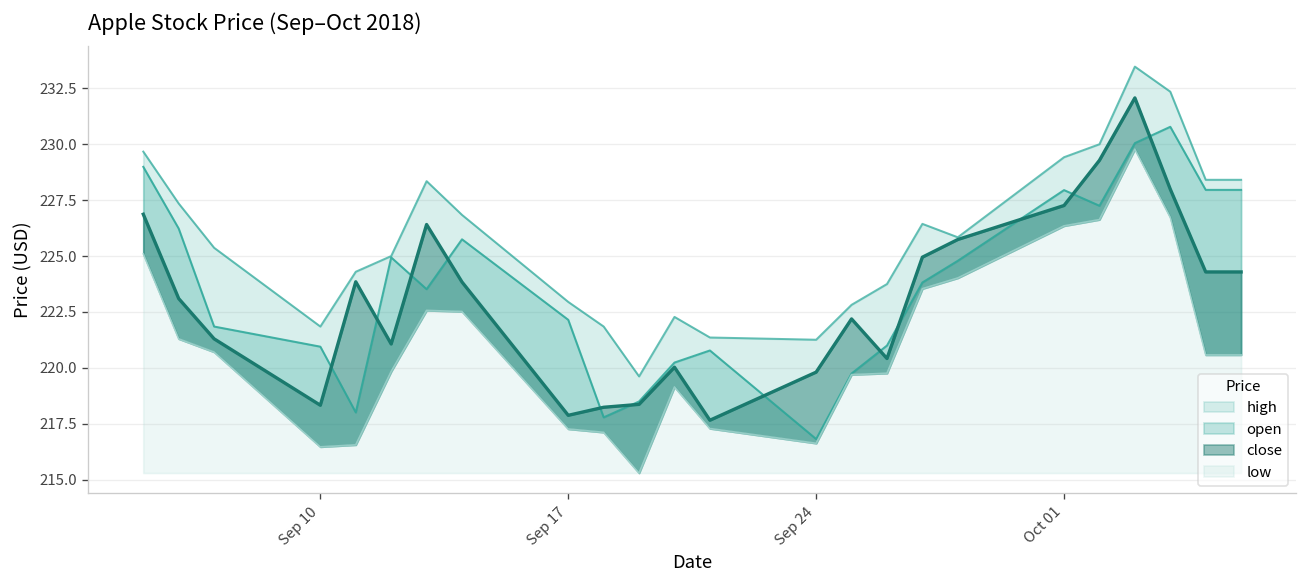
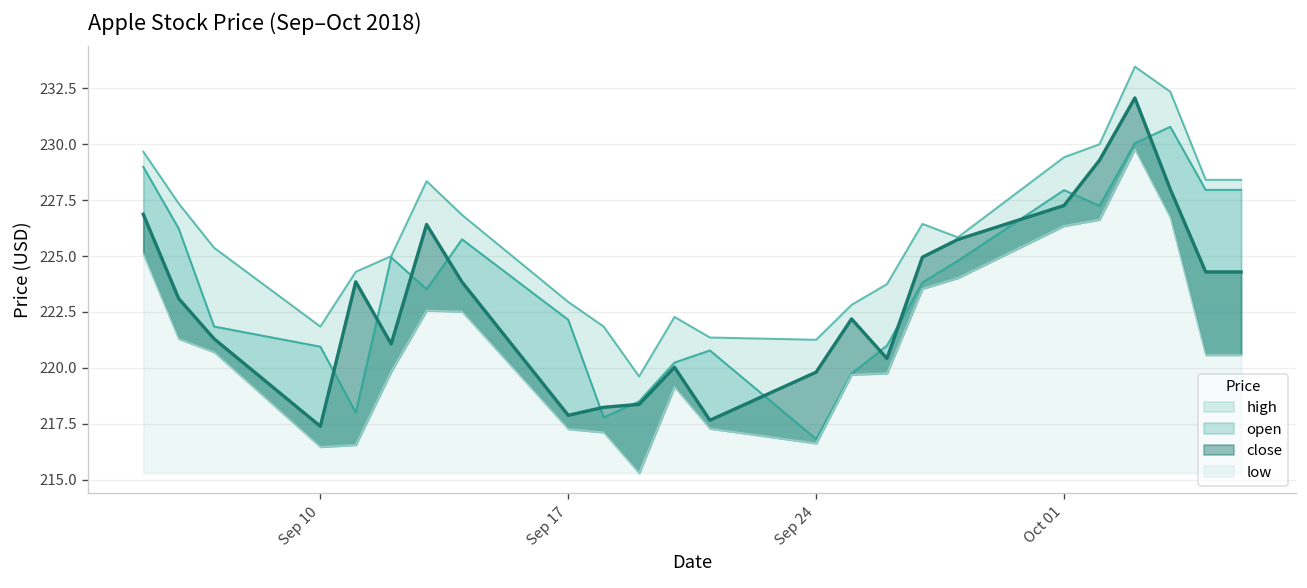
  {
    "close": {
-     "Sep 10": 218.3,
+     "Sep 10": 217.4,
      "Sep 17": 217.9,
      "Sep 24": 219.8,
      "Oct 01": 227.3
    }
  }
